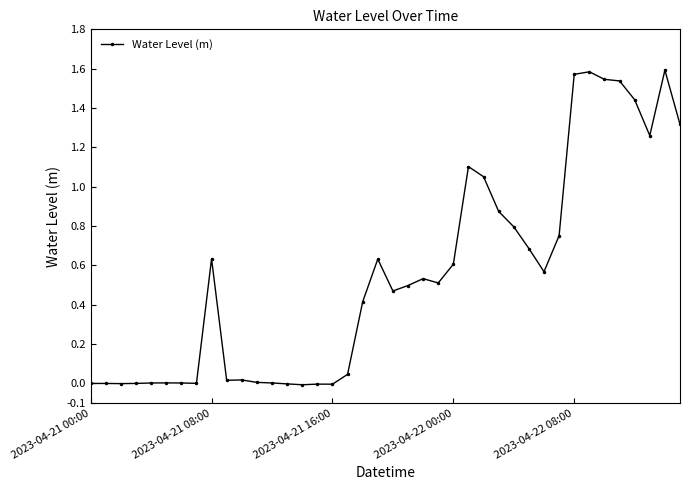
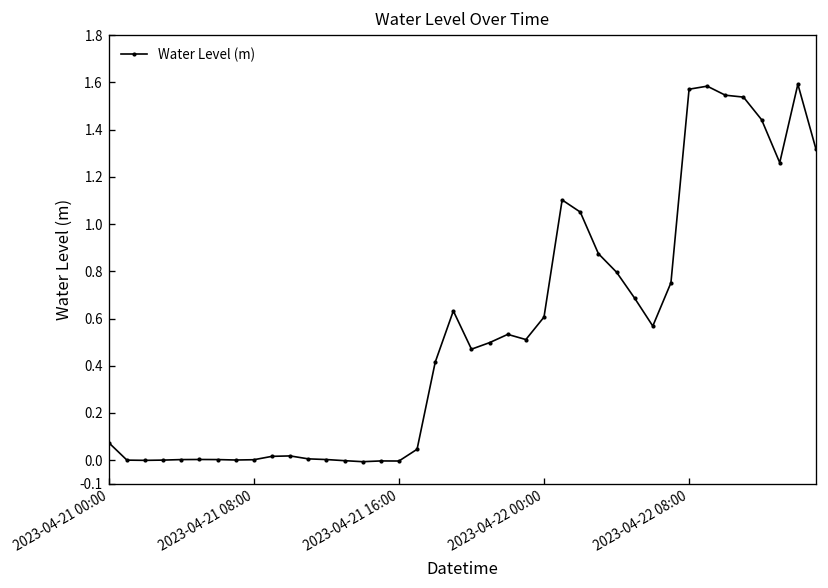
  {
-   "2023-04-21 00:00": 0.00,
-   "2023-04-21 08:00": 0.63,
+   "2023-04-21 00:00": 0.07,
+   "2023-04-21 08:00": 0.00,
    "2023-04-21 16:00": 0.00,
    "2023-04-22 00:00": 0.61,
    "2023-04-22 08:00": 1.57
  }
